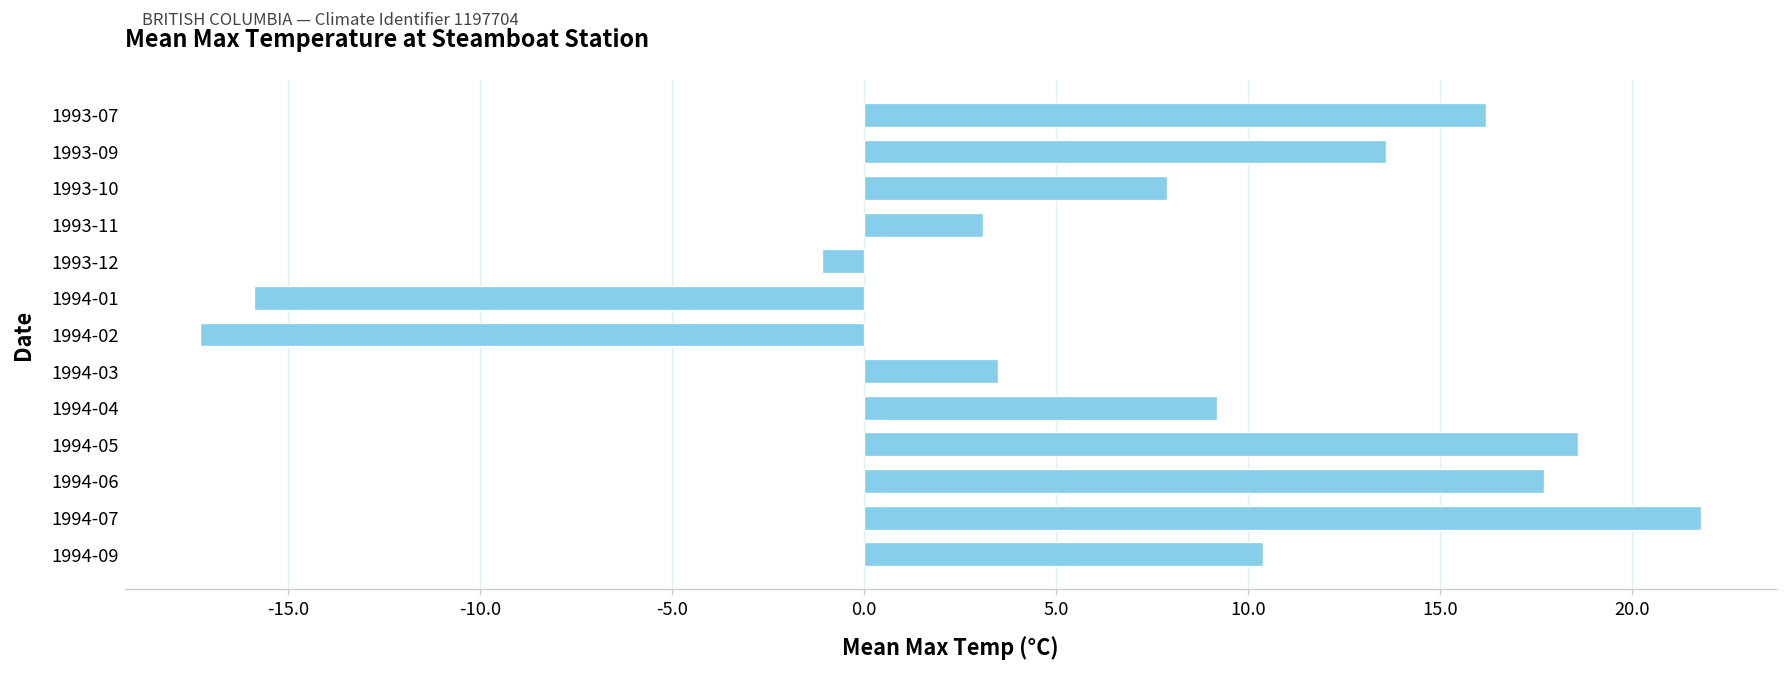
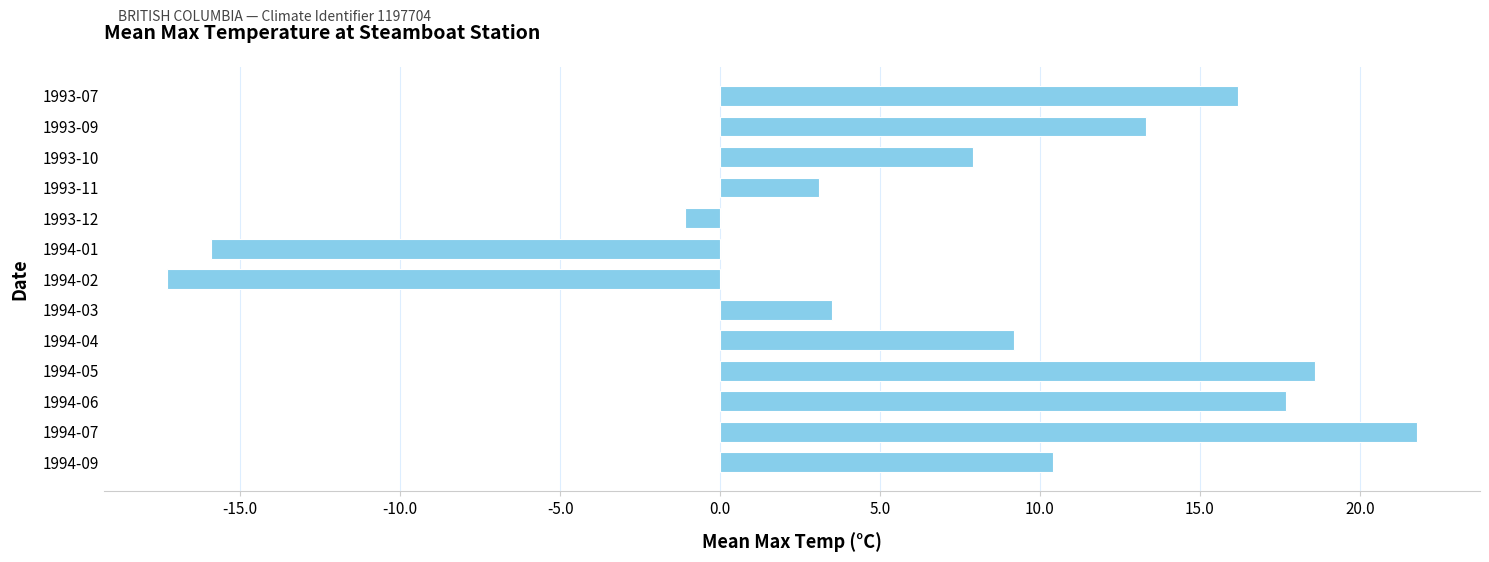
  {
    "1993-07": 16.2,
-   "1993-09": 13.6,
+   "1993-09": 13.3,
    "1993-10": 7.9,
    "1993-11": 3.1,
    "1993-12": -1.1,
    "1994-01": -15.9,
    "1994-02": -17.3,
    "1994-03": 3.5,
    "1994-04": 9.2,
    "1994-05": 18.6,
    "1994-06": 17.7,
    "1994-07": 21.8,
    "1994-09": 10.4
  }
